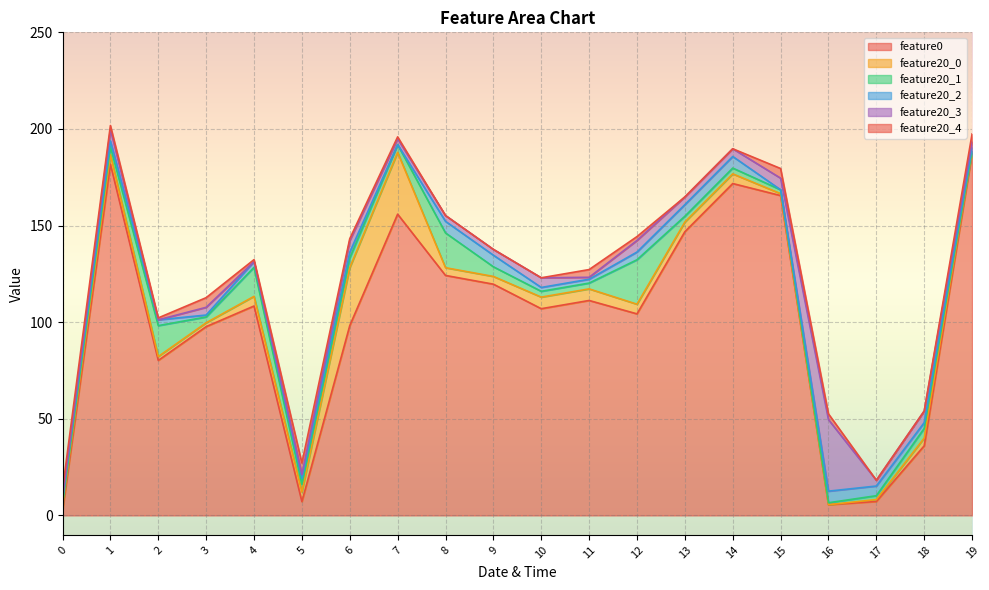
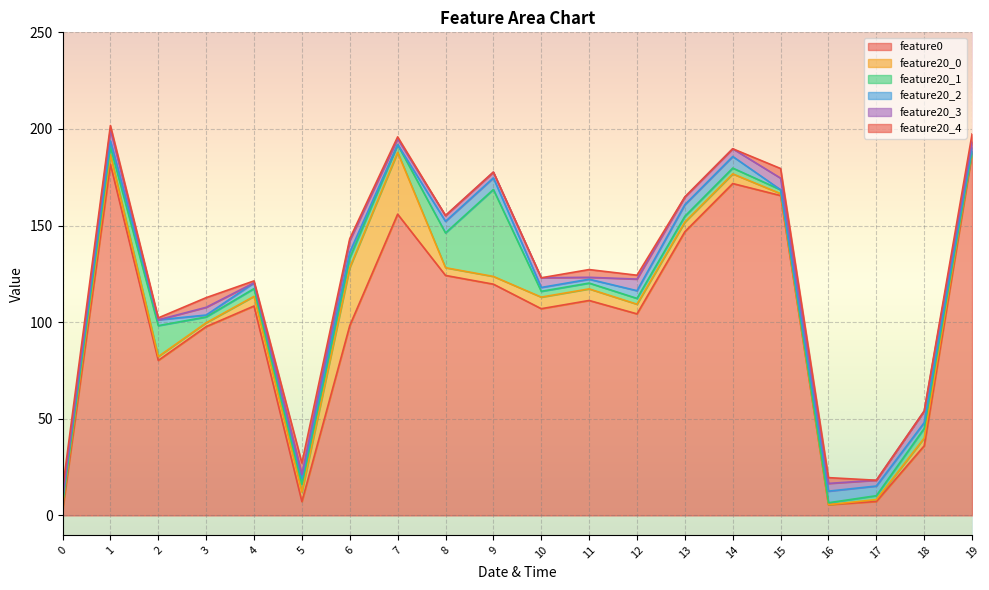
  {
    "feature20_0": {
      "1": 5,
      "2": 2,
      "3": 2,
      "4": 5,
      "5": 5,
      "6": 30,
      "7": 32,
      "8": 4,
      "9": 4,
      "10": 6,
      "11": 6,
      "12": 5,
      "13": 5,
      "14": 5,
      "18": 4
    },
    "feature20_1": {
      "1": 4,
      "2": 16,
-     "4": 15,
+     "4": 4,
      "5": 4,
      "6": 5,
      "8": 18,
-     "9": 5,
+     "9": 45,
      "10": 3,
      "11": 3,
-     "12": 23,
+     "12": 3,
      "13": 3,
      "14": 3,
      "17": 2,
      "18": 5
    },
    "feature20_2": {
      "1": 3,
      "5": 3,
      "6": 3,
      "8": 6,
      "9": 6,
      "10": 2,
      "12": 4,
      "13": 6,
      "14": 6,
      "16": 6,
      "17": 5,
      "18": 3,
      "19": 2
    },
    "feature20_3": {
      "1": 6,
      "3": 4,
      "5": 2,
      "12": 6,
      "15": 6,
-     "16": 37,
+     "16": 4,
      "19": 3
    }
  }
